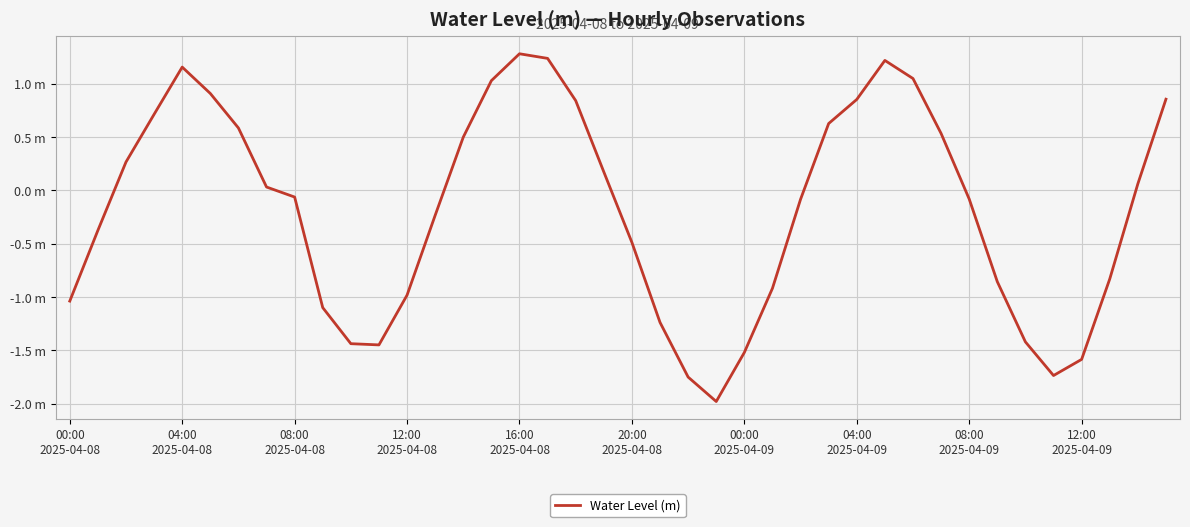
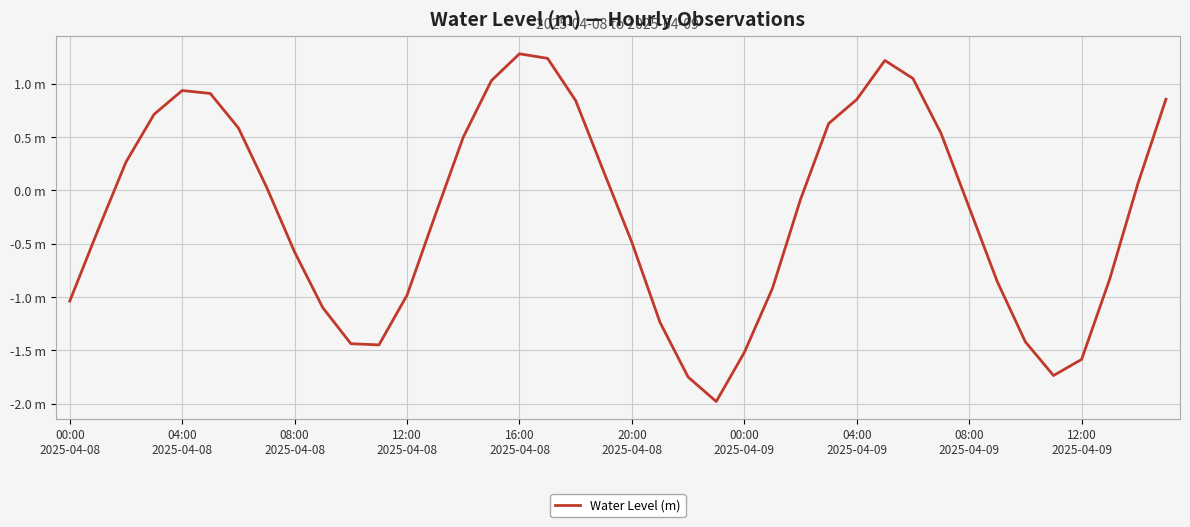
  {
    "00:00 2025-04-08": "-1.04 m",
-   "04:00 2025-04-08": "1.16 m",
-   "08:00 2025-04-08": "-0.06 m",
+   "04:00 2025-04-08": "0.94 m",
+   "08:00 2025-04-08": "-0.58 m",
    "12:00 2025-04-08": "-0.98 m",
    "16:00 2025-04-08": "1.28 m",
    "20:00 2025-04-08": "-0.49 m",
    "00:00 2025-04-09": "-1.52 m",
    "04:00 2025-04-09": "0.85 m",
-   "08:00 2025-04-09": "-0.08 m",
+   "08:00 2025-04-09": "-0.16 m",
    "12:00 2025-04-09": "-1.58 m"
  }
